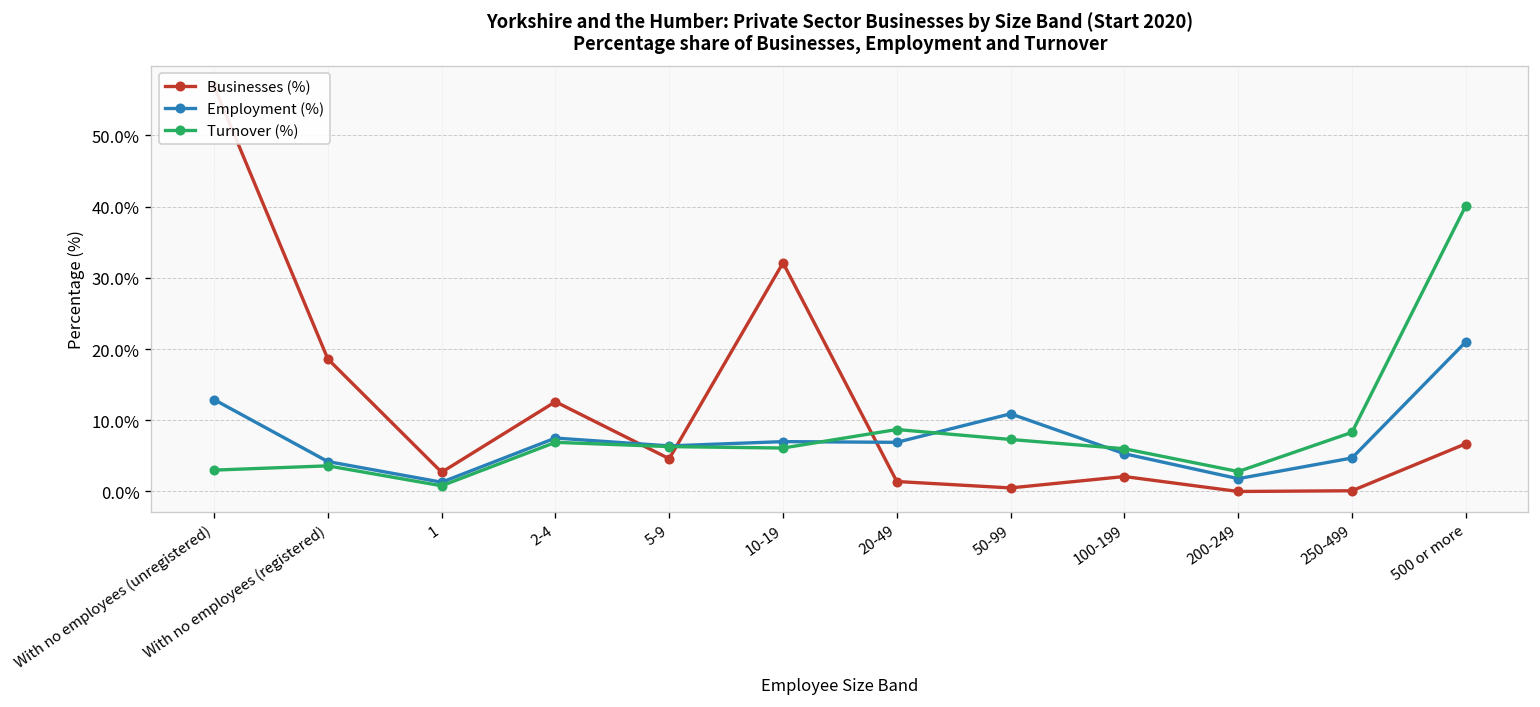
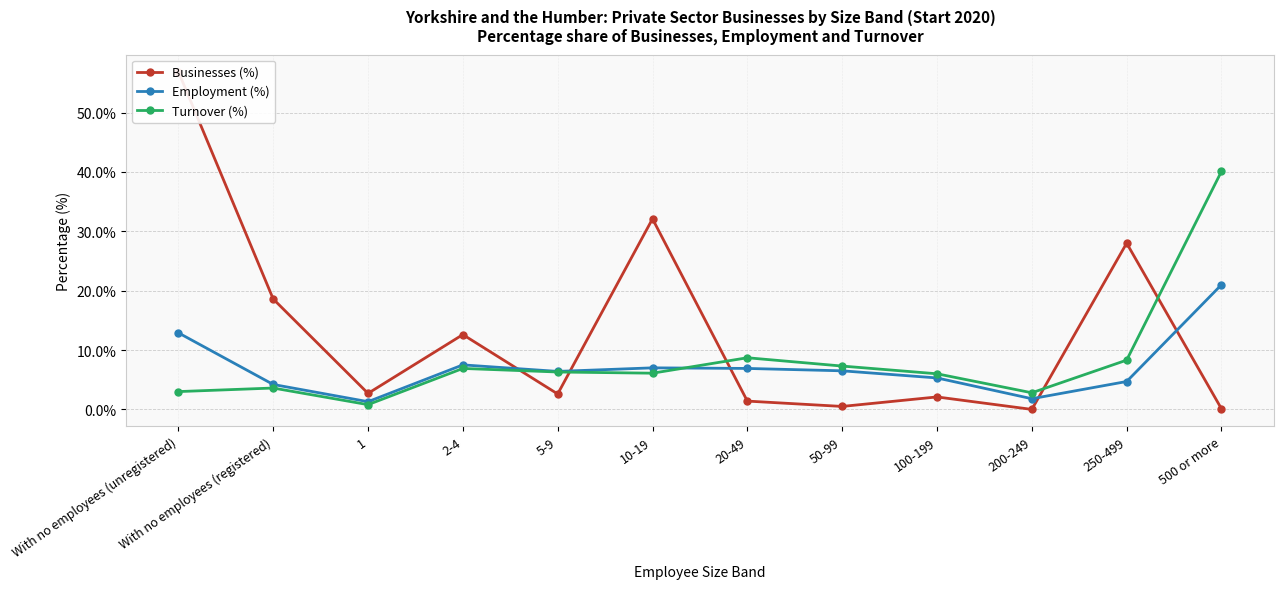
  {
    "Businesses (%)": {
      "With no employees (registered)": "19%",
      "1": "3%",
      "2-4": "13%",
-     "5-9": "5%",
+     "5-9": "3%",
      "10-19": "32%",
      "20-49": "1%",
      "50-99": "1%",
      "100-199": "2%",
      "200-249": "0%",
-     "250-499": "0%",
-     "500 or more": "7%"
+     "250-499": "28%",
+     "500 or more": "0%"
    },
    "Employment (%)": {
      "With no employees (unregistered)": "13%",
      "With no employees (registered)": "4%",
      "1": "1%",
      "2-4": "8%",
      "10-19": "7%",
      "20-49": "7%",
-     "50-99": "11%",
+     "50-99": "7%",
      "100-199": "5%",
      "200-249": "2%",
      "250-499": "5%",
      "500 or more": "21%"
    },
    "Turnover (%)": {
      "With no employees (unregistered)": "3%",
      "With no employees (registered)": "4%",
      "1": "1%",
      "2-4": "7%",
      "10-19": "6%",
      "20-49": "9%",
      "50-99": "7%",
      "100-199": "6%",
      "200-249": "3%",
      "250-499": "8%",
      "500 or more": "40%"
    }
  }
